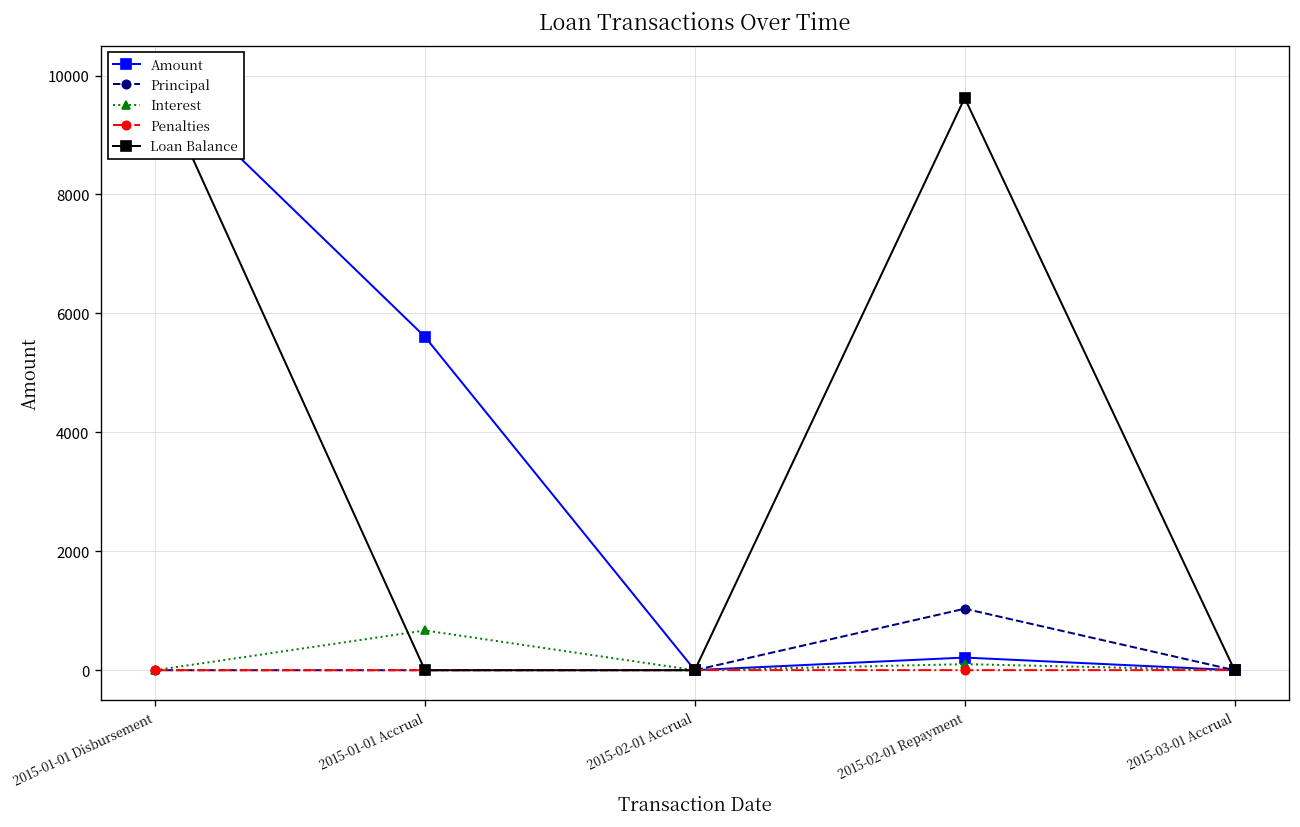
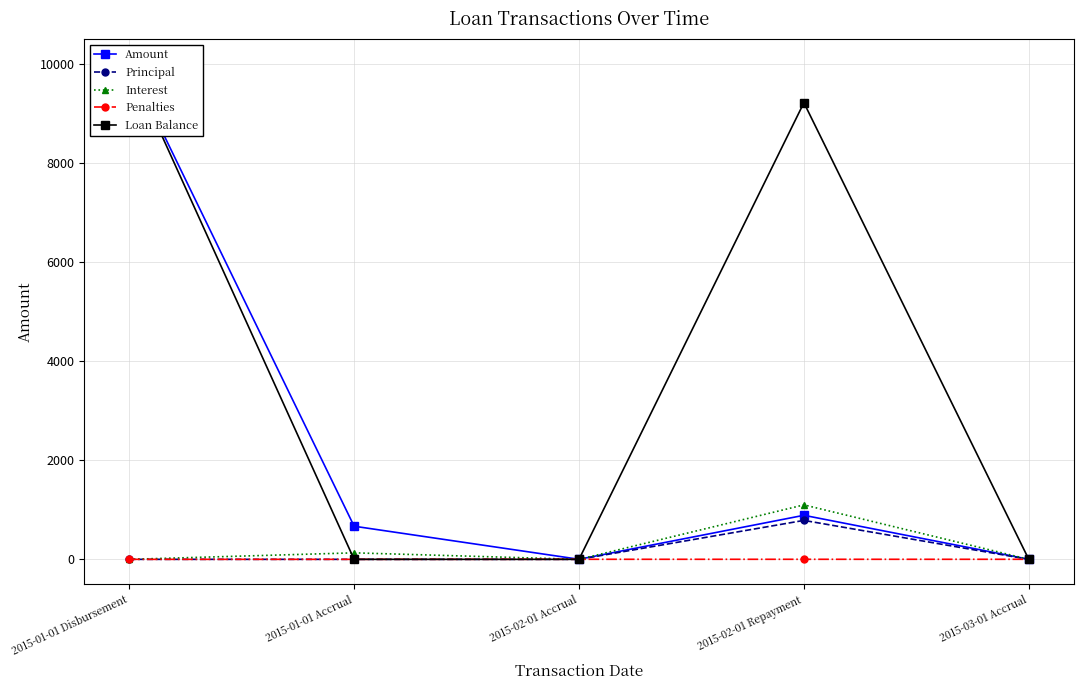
  {
    "Amount": {
-     "2015-01-01 Accrual": 5600,
-     "2015-02-01 Repayment": 200
+     "2015-01-01 Accrual": 700,
+     "2015-02-01 Repayment": 900
    },
    "Principal": {
-     "2015-02-01 Repayment": 1000
+     "2015-02-01 Repayment": 800
    },
    "Interest": {
-     "2015-01-01 Accrual": 700,
-     "2015-02-01 Repayment": 100
+     "2015-01-01 Accrual": 100,
+     "2015-02-01 Repayment": 1100
    },
    "Penalties": {
      "2015-02-01 Repayment": 0
    },
    "Loan Balance": {
-     "2015-02-01 Repayment": 9600
+     "2015-02-01 Repayment": 9200
    }
  }
